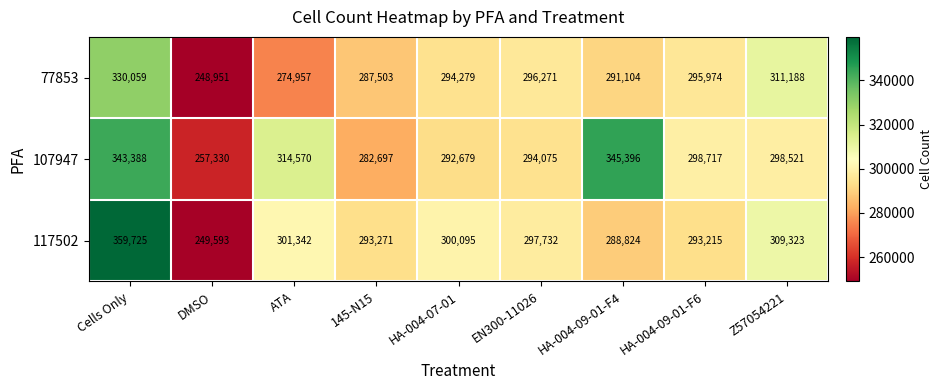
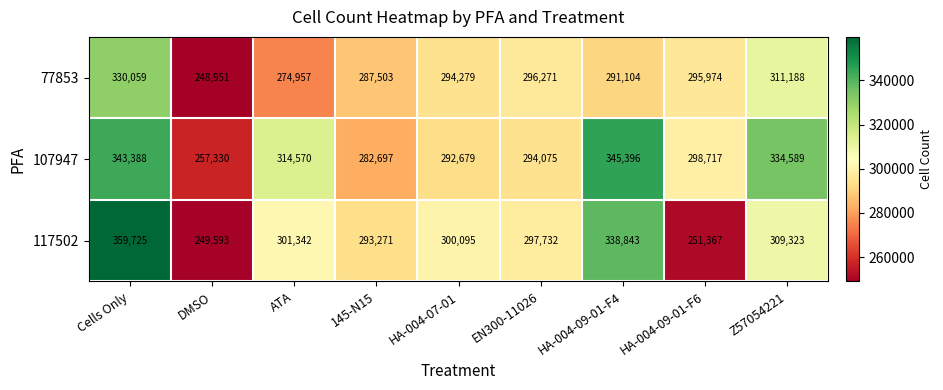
  {
    "77853": {
      "Cells Only": "330,059",
      "DMSO": "248,951",
      "ATA": "274,957",
      "145-N15": "287,503",
      "HA-004-07-01": "294,279",
      "EN300-11026": "296,271",
      "HA-004-09-01-F4": "291,104",
      "HA-004-09-01-F6": "295,974",
      "Z57054221": "311,188"
    },
    "107947": {
      "Cells Only": "343,388",
      "DMSO": "257,330",
      "ATA": "314,570",
      "145-N15": "282,697",
      "HA-004-07-01": "292,679",
      "EN300-11026": "294,075",
      "HA-004-09-01-F4": "345,396",
      "HA-004-09-01-F6": "298,717",
-     "Z57054221": "298,521"
+     "Z57054221": "334,589"
    },
    "117502": {
      "Cells Only": "359,725",
      "DMSO": "249,593",
      "ATA": "301,342",
      "145-N15": "293,271",
      "HA-004-07-01": "300,095",
      "EN300-11026": "297,732",
-     "HA-004-09-01-F4": "288,824",
-     "HA-004-09-01-F6": "293,215",
+     "HA-004-09-01-F4": "338,843",
+     "HA-004-09-01-F6": "251,367",
      "Z57054221": "309,323"
    }
  }
